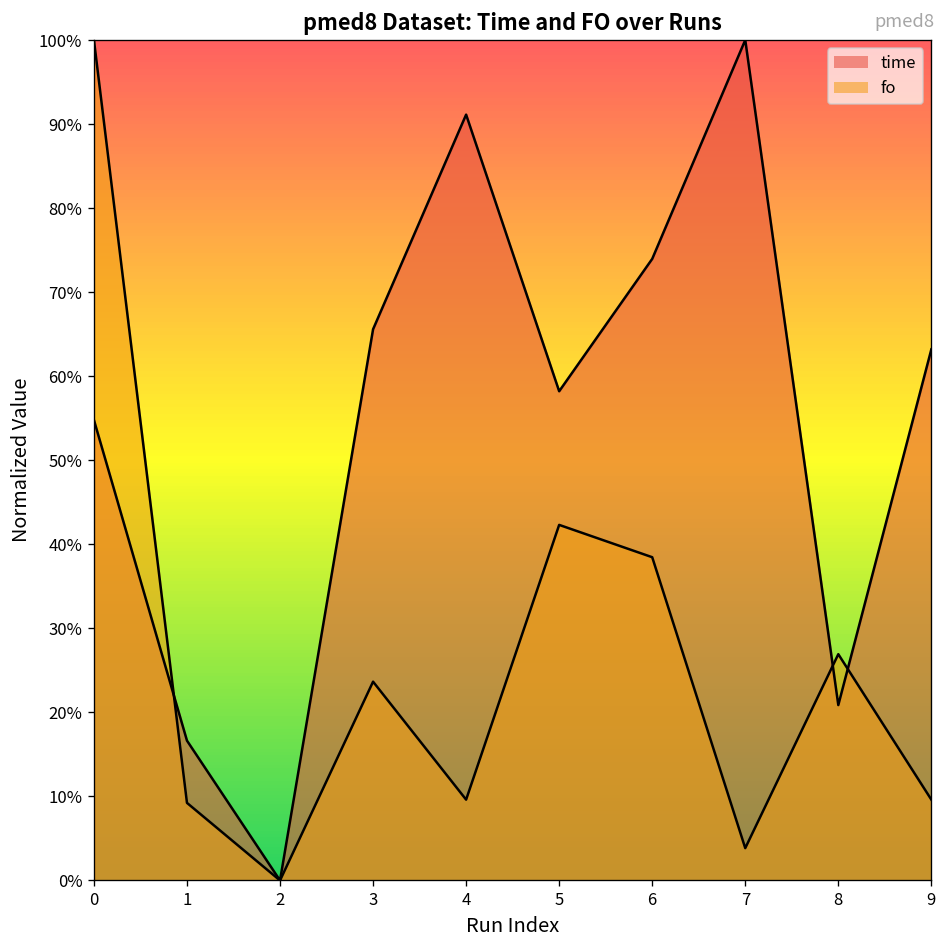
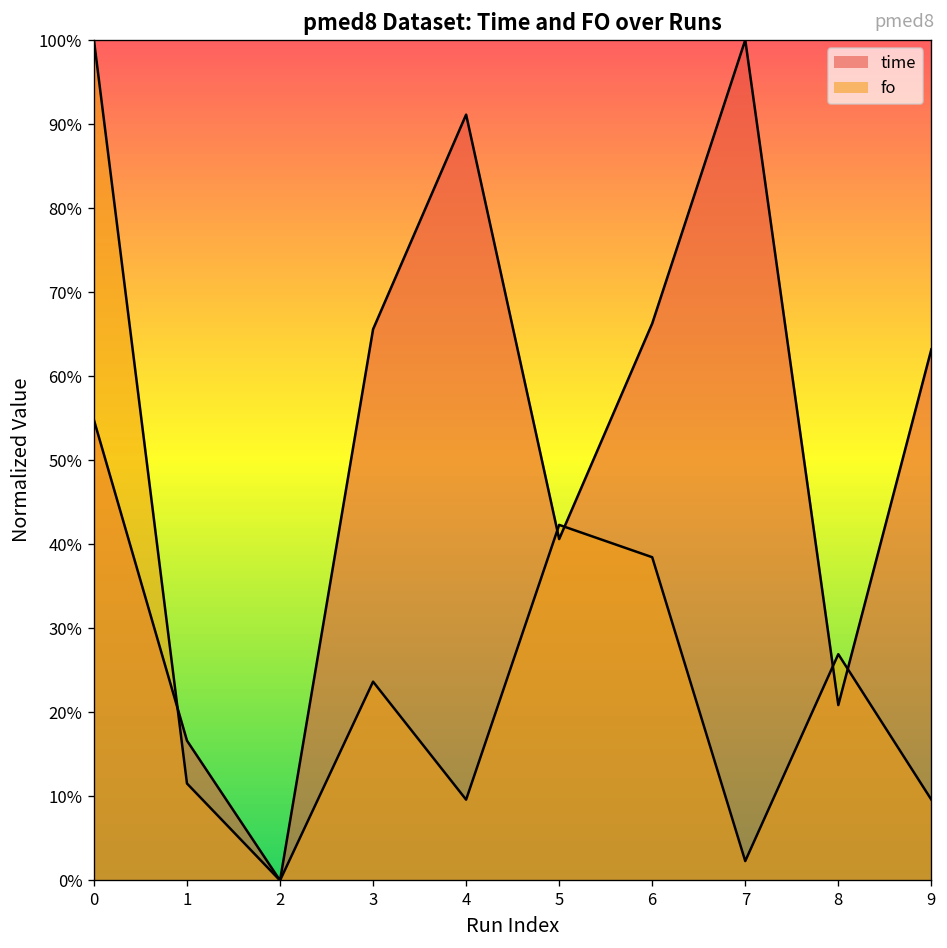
  {
    "time": {
      "0": "55%",
      "1": "17%",
      "3": "66%",
      "4": "91%",
-     "5": "58%",
-     "6": "74%",
+     "5": "41%",
+     "6": "66%",
      "7": "100%",
      "8": "21%",
      "9": "63%"
    },
    "fo": {
      "0": "100%",
-     "1": "9%",
+     "1": "12%",
      "3": "24%",
      "4": "10%",
      "5": "42%",
      "6": "38%",
-     "7": "4%",
+     "7": "2%",
      "8": "27%",
      "9": "10%"
    }
  }
